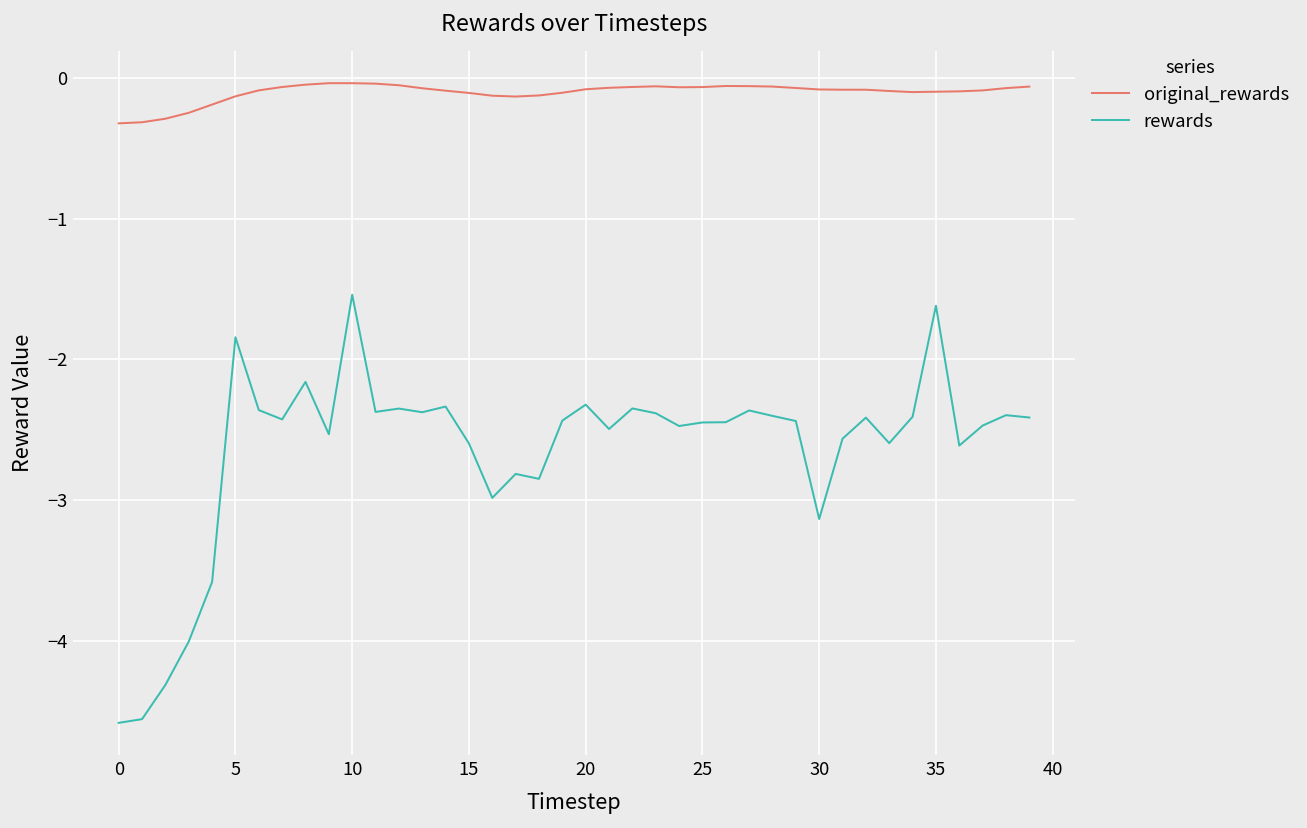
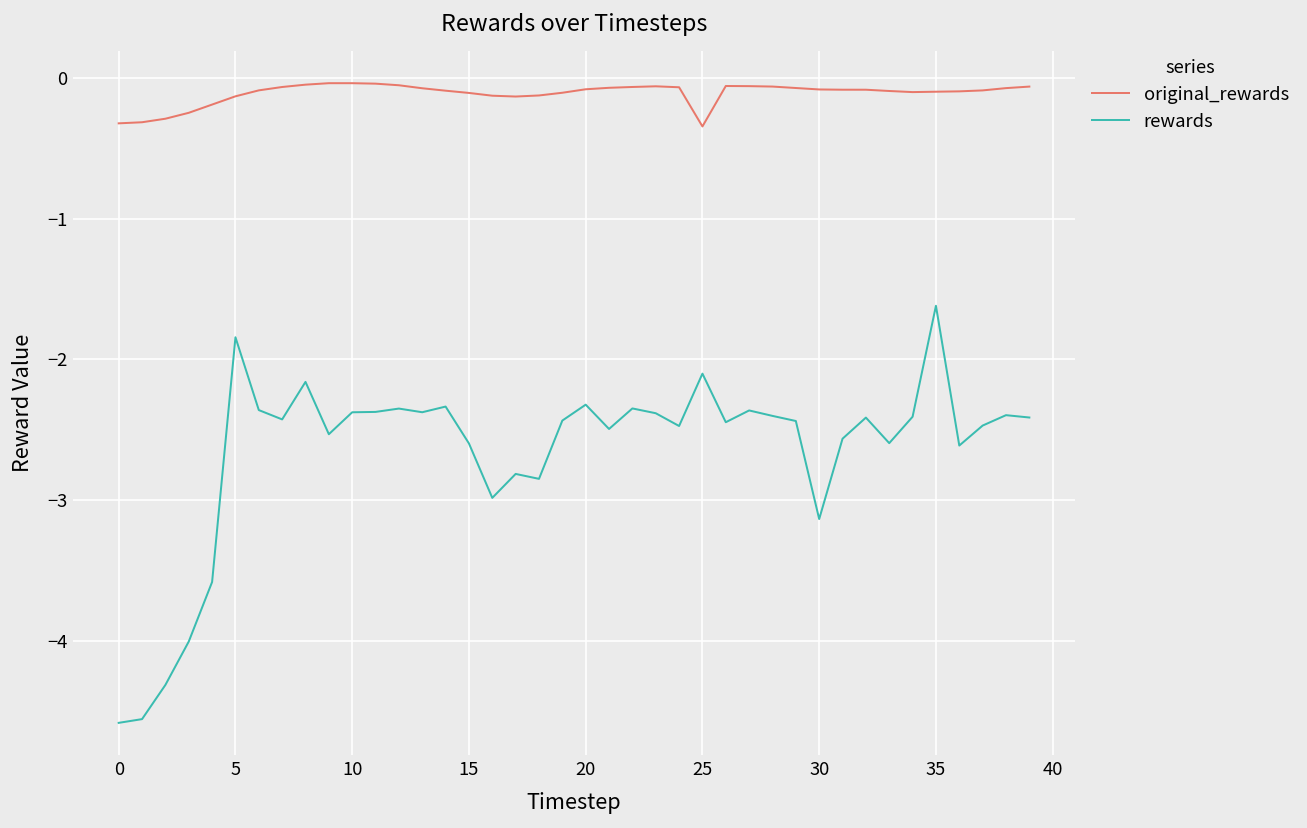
  {
    "original_rewards": {
      "0": -0.32,
      "5": -0.13,
      "10": -0.04,
      "15": -0.10,
      "20": -0.08,
-     "25": -0.06,
+     "25": -0.34,
      "30": -0.08,
      "35": -0.10
    },
    "rewards": {
      "0": -4.59,
      "5": -1.84,
-     "10": -1.54,
+     "10": -2.38,
      "15": -2.60,
      "20": -2.32,
-     "25": -2.45,
+     "25": -2.10,
      "30": -3.14,
      "35": -1.62
    }
  }
